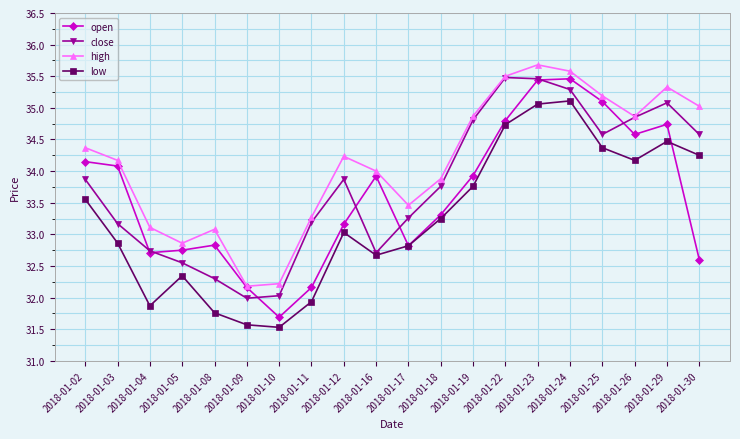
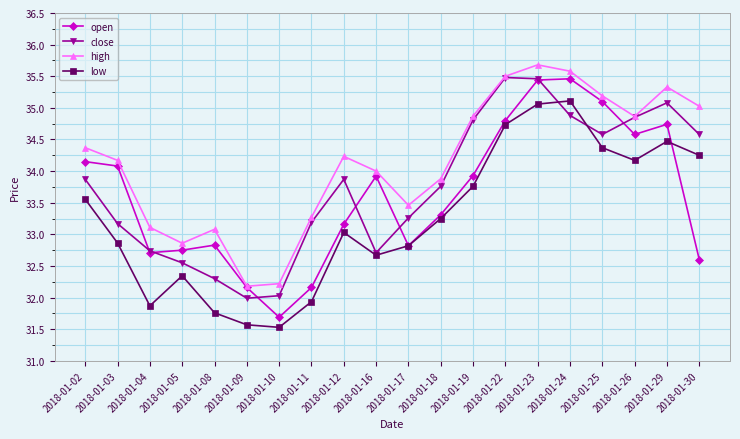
  {
    "open": {
      "2018-01-02": 34.2,
      "2018-01-03": 34.1,
      "2018-01-05": 32.8,
      "2018-01-08": 32.8,
      "2018-01-10": 31.7,
      "2018-01-11": 32.2,
      "2018-01-12": 33.2,
      "2018-01-16": 33.9,
      "2018-01-18": 33.3,
      "2018-01-19": 33.9,
      "2018-01-22": 34.8,
      "2018-01-24": 35.5,
      "2018-01-25": 35.1,
      "2018-01-26": 34.6,
      "2018-01-29": 34.7,
      "2018-01-30": 32.6
    },
    "close": {
      "2018-01-02": 33.9,
      "2018-01-03": 33.2,
      "2018-01-05": 32.6,
      "2018-01-08": 32.3,
      "2018-01-09": 32.0,
      "2018-01-10": 32.0,
      "2018-01-11": 33.2,
      "2018-01-12": 33.9,
      "2018-01-17": 33.3,
      "2018-01-18": 33.8,
      "2018-01-19": 34.8,
-     "2018-01-24": 35.3,
+     "2018-01-24": 34.9,
      "2018-01-25": 34.6,
      "2018-01-29": 35.1,
      "2018-01-30": 34.6
    },
    "high": {
      "2018-01-02": 34.4,
      "2018-01-03": 34.2,
      "2018-01-04": 33.1,
      "2018-01-05": 32.9,
      "2018-01-08": 33.1,
      "2018-01-10": 32.2,
      "2018-01-11": 33.3,
      "2018-01-12": 34.2,
      "2018-01-16": 34.0,
      "2018-01-17": 33.5,
      "2018-01-18": 33.9,
      "2018-01-19": 34.9,
      "2018-01-23": 35.7,
      "2018-01-24": 35.6,
      "2018-01-25": 35.2,
      "2018-01-29": 35.3,
      "2018-01-30": 35.0
    },
    "low": {
      "2018-01-02": 33.6,
      "2018-01-03": 32.9,
      "2018-01-04": 31.9,
      "2018-01-05": 32.3,
      "2018-01-08": 31.8,
      "2018-01-09": 31.6,
      "2018-01-10": 31.5,
      "2018-01-11": 31.9,
      "2018-01-12": 33.0,
      "2018-01-18": 33.3,
      "2018-01-19": 33.8,
      "2018-01-22": 34.7,
      "2018-01-23": 35.1,
      "2018-01-24": 35.1,
      "2018-01-25": 34.4,
      "2018-01-26": 34.2,
      "2018-01-29": 34.5,
      "2018-01-30": 34.3
    }
  }
